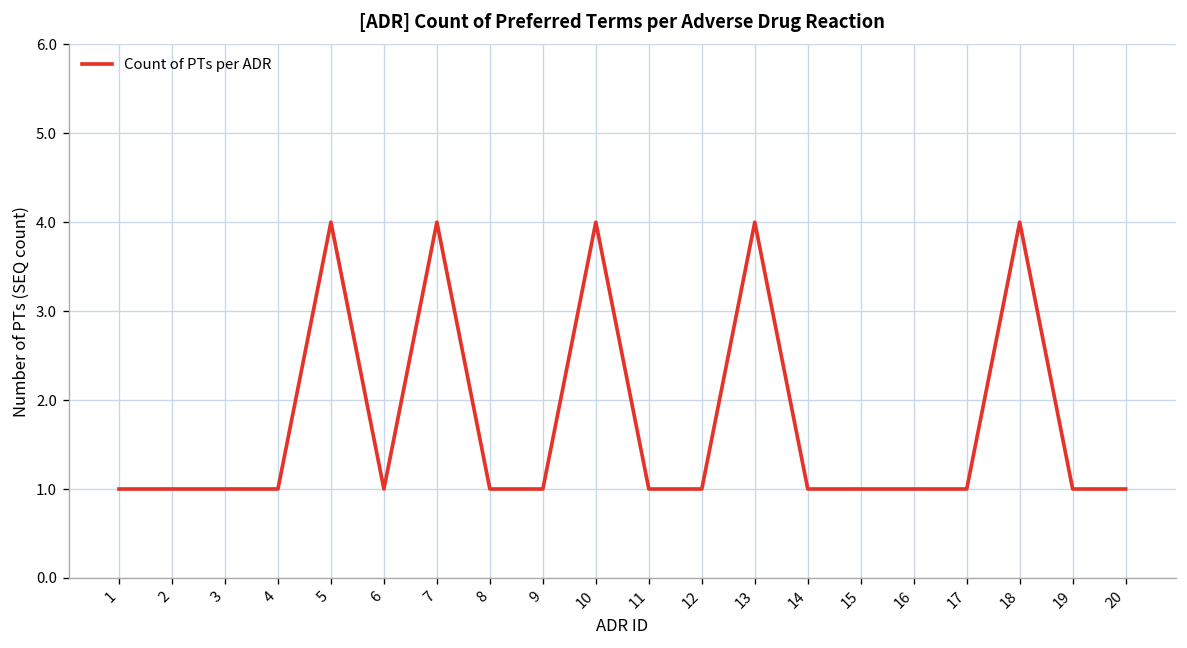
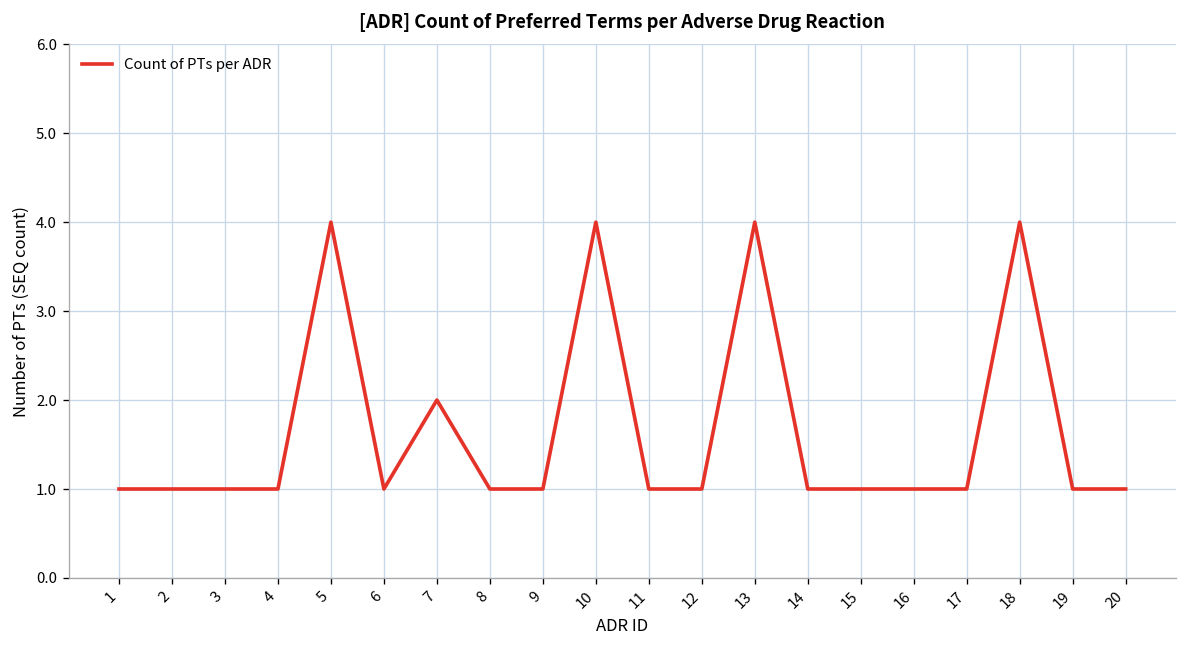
  {
    "1": 1,
    "2": 1,
    "3": 1,
    "4": 1,
    "5": 4,
    "6": 1,
-   "7": 4,
+   "7": 2,
    "8": 1,
    "9": 1,
    "10": 4,
    "11": 1,
    "12": 1,
    "13": 4,
    "14": 1,
    "15": 1,
    "16": 1,
    "17": 1,
    "18": 4,
    "19": 1,
    "20": 1
  }
